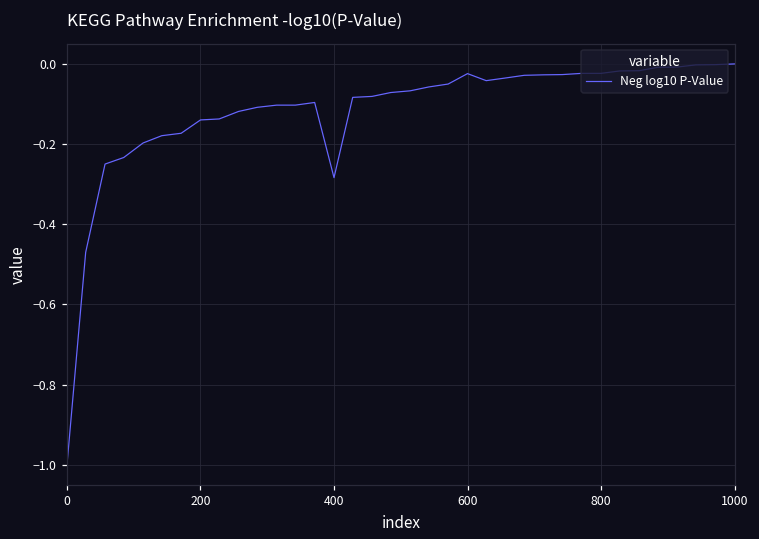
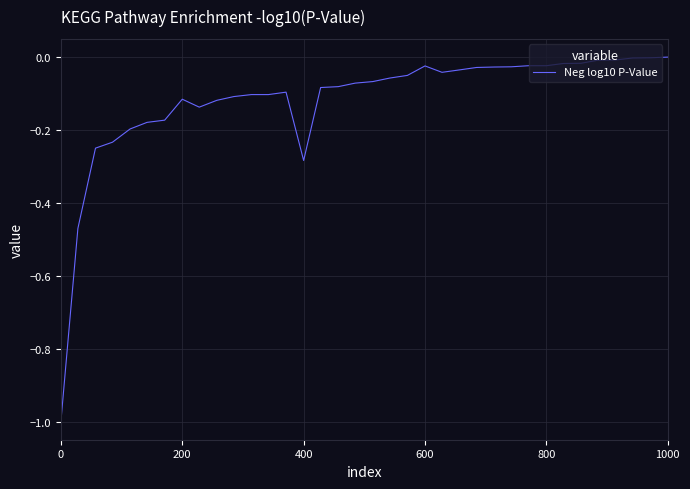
  {
    "0": -1.00,
-   "200": -0.14,
+   "200": -0.12,
    "400": -0.28,
    "600": -0.02,
    "1000": 0.00
  }
